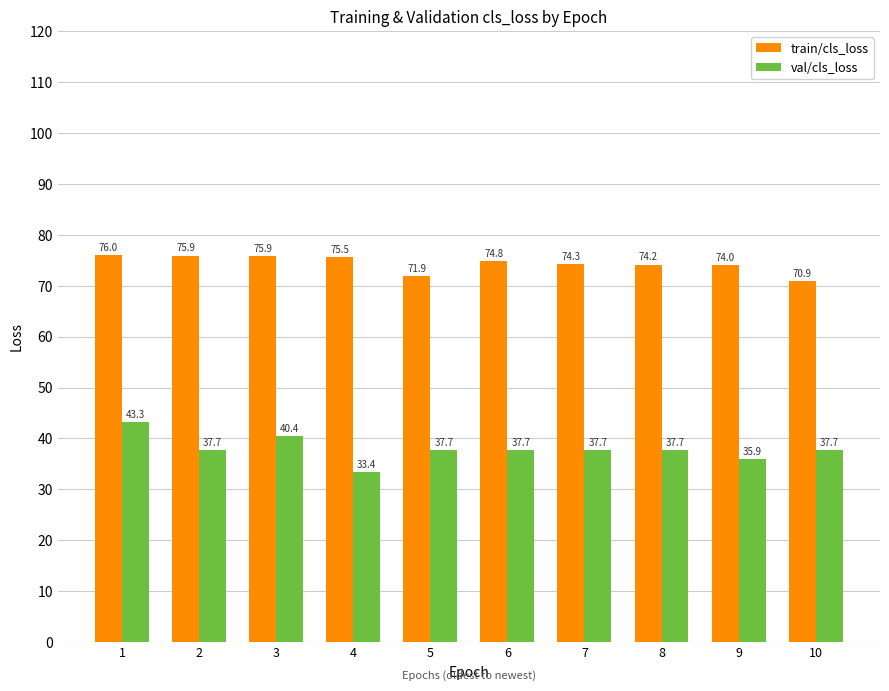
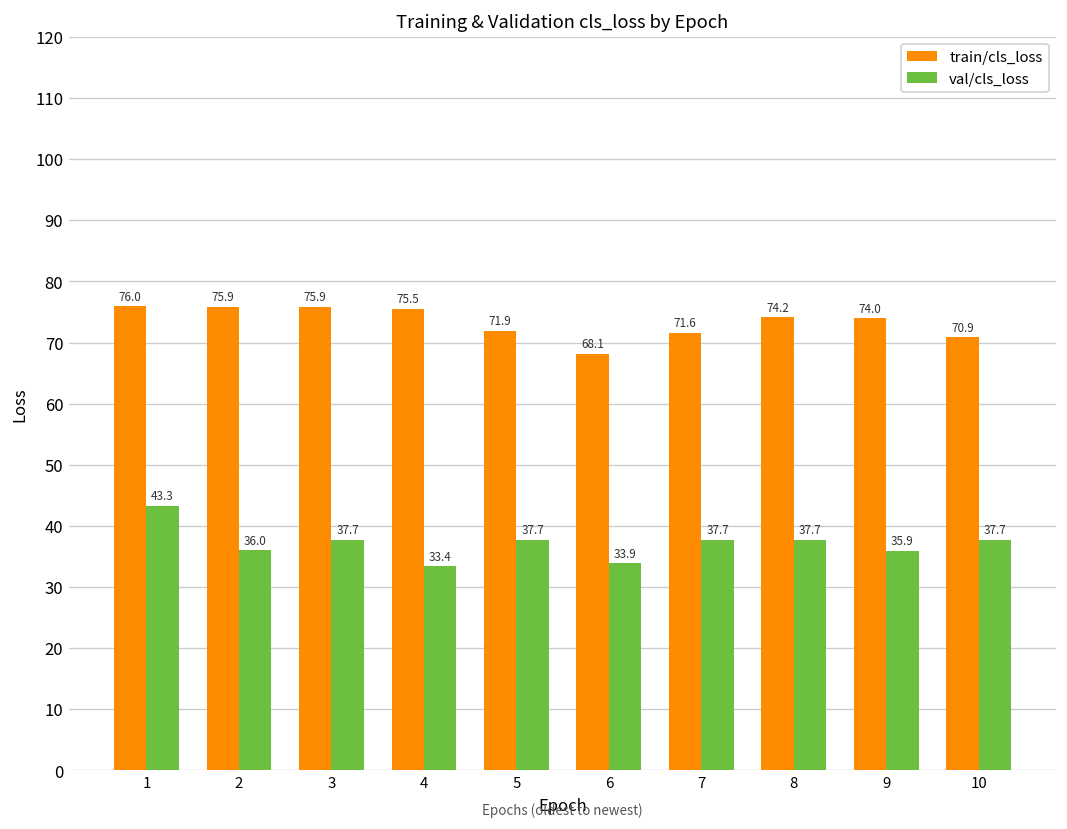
  {
    "train/cls_loss": {
      "1": 76.0,
      "2": 75.9,
      "3": 75.9,
      "4": 75.5,
      "5": 71.9,
-     "6": 74.8,
-     "7": 74.3,
+     "6": 68.1,
+     "7": 71.6,
      "8": 74.2,
      "9": 74.0,
      "10": 70.9
    },
    "val/cls_loss": {
      "1": 43.3,
-     "2": 37.7,
-     "3": 40.4,
+     "2": 36.0,
+     "3": 37.7,
      "4": 33.4,
      "5": 37.7,
-     "6": 37.7,
+     "6": 33.9,
      "7": 37.7,
      "8": 37.7,
      "9": 35.9,
      "10": 37.7
    }
  }
